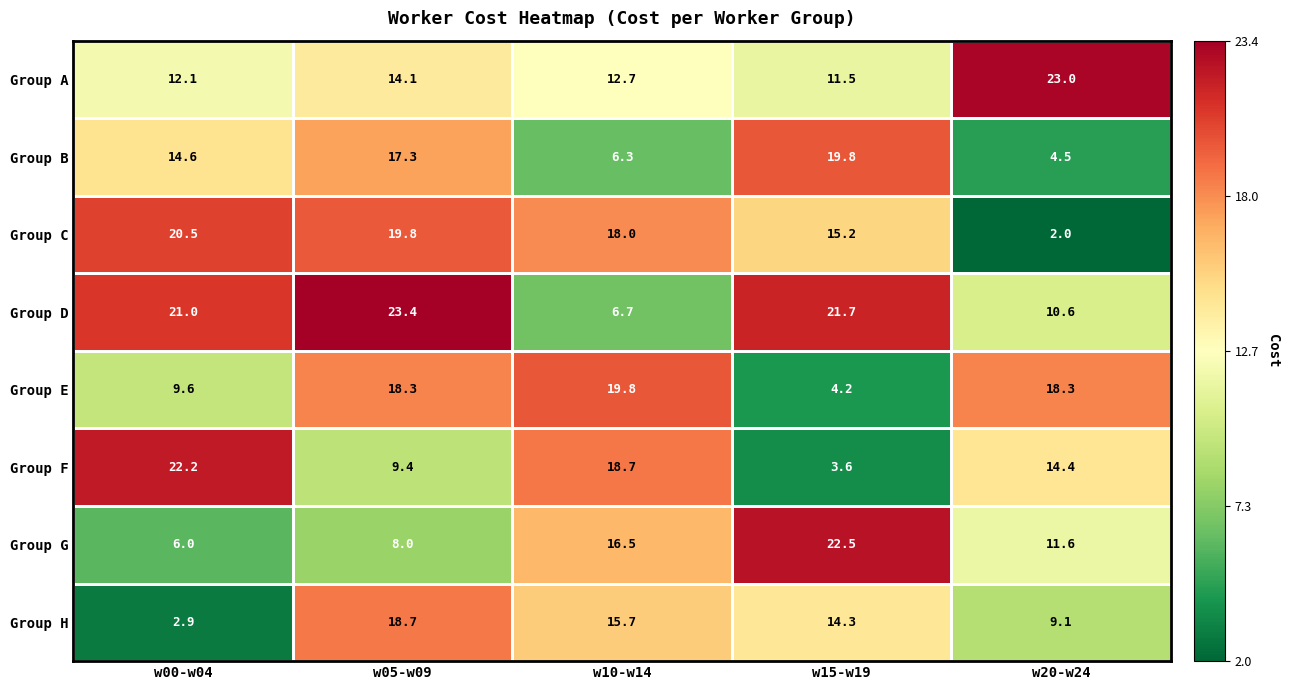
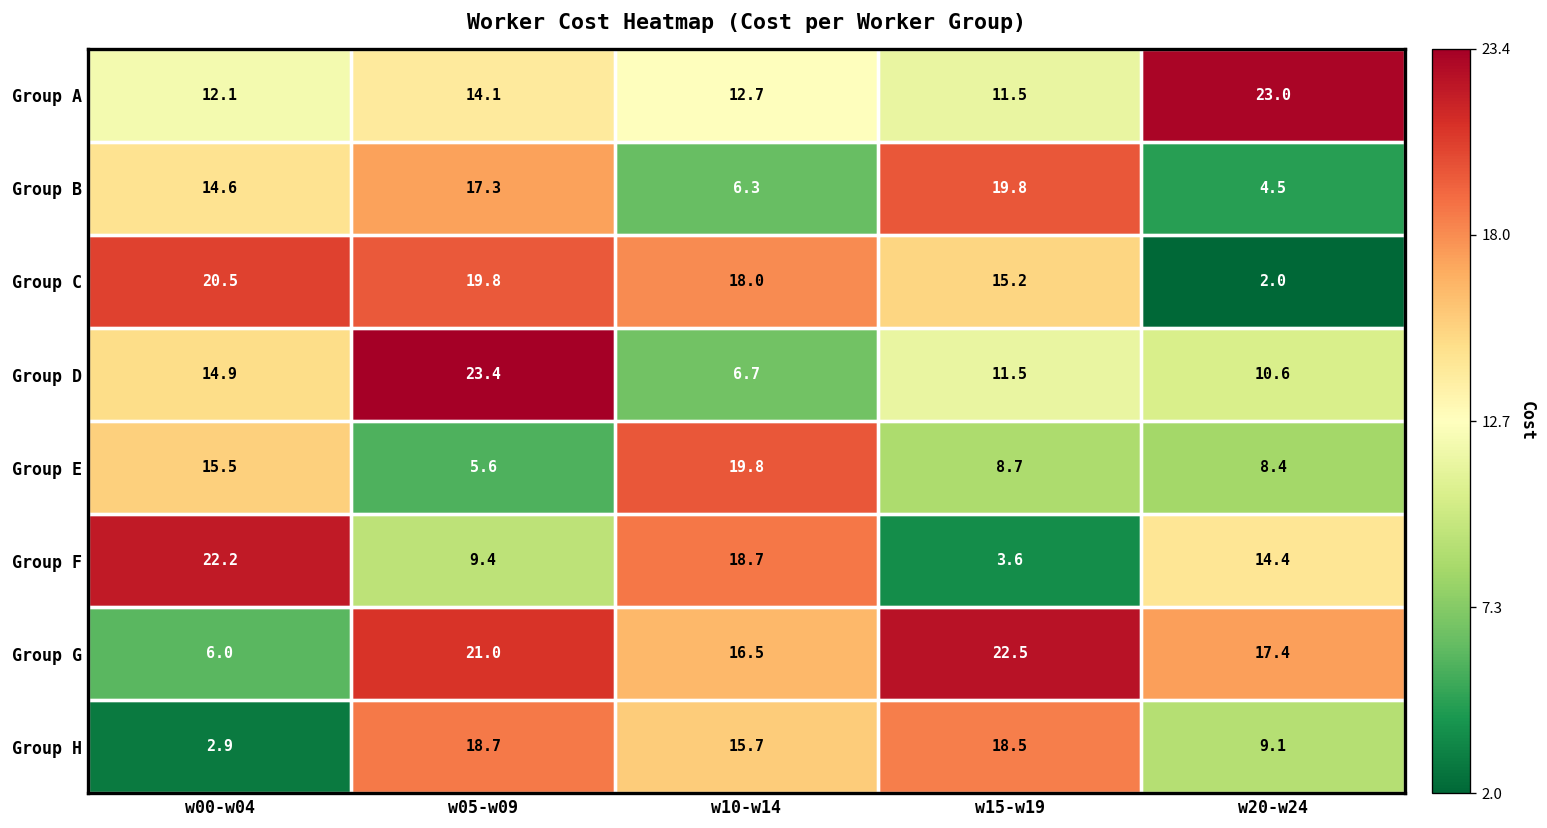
  {
    "Group A": {
      "w00-w04": 12.1,
      "w05-w09": 14.1,
      "w10-w14": 12.7,
      "w15-w19": 11.5,
      "w20-w24": 23.0
    },
    "Group B": {
      "w00-w04": 14.6,
      "w05-w09": 17.3,
      "w10-w14": 6.3,
      "w15-w19": 19.8,
      "w20-w24": 4.5
    },
    "Group C": {
      "w00-w04": 20.5,
      "w05-w09": 19.8,
      "w10-w14": 18.0,
      "w15-w19": 15.2,
      "w20-w24": 2.0
    },
    "Group D": {
-     "w00-w04": 21.0,
+     "w00-w04": 14.9,
      "w05-w09": 23.4,
      "w10-w14": 6.7,
-     "w15-w19": 21.7,
+     "w15-w19": 11.5,
      "w20-w24": 10.6
    },
    "Group E": {
-     "w00-w04": 9.6,
-     "w05-w09": 18.3,
+     "w00-w04": 15.5,
+     "w05-w09": 5.6,
      "w10-w14": 19.8,
-     "w15-w19": 4.2,
-     "w20-w24": 18.3
+     "w15-w19": 8.7,
+     "w20-w24": 8.4
    },
    "Group F": {
      "w00-w04": 22.2,
      "w05-w09": 9.4,
      "w10-w14": 18.7,
      "w15-w19": 3.6,
      "w20-w24": 14.4
    },
    "Group G": {
      "w00-w04": 6.0,
-     "w05-w09": 8.0,
+     "w05-w09": 21.0,
      "w10-w14": 16.5,
      "w15-w19": 22.5,
-     "w20-w24": 11.6
+     "w20-w24": 17.4
    },
    "Group H": {
      "w00-w04": 2.9,
      "w05-w09": 18.7,
      "w10-w14": 15.7,
-     "w15-w19": 14.3,
+     "w15-w19": 18.5,
      "w20-w24": 9.1
    }
  }
